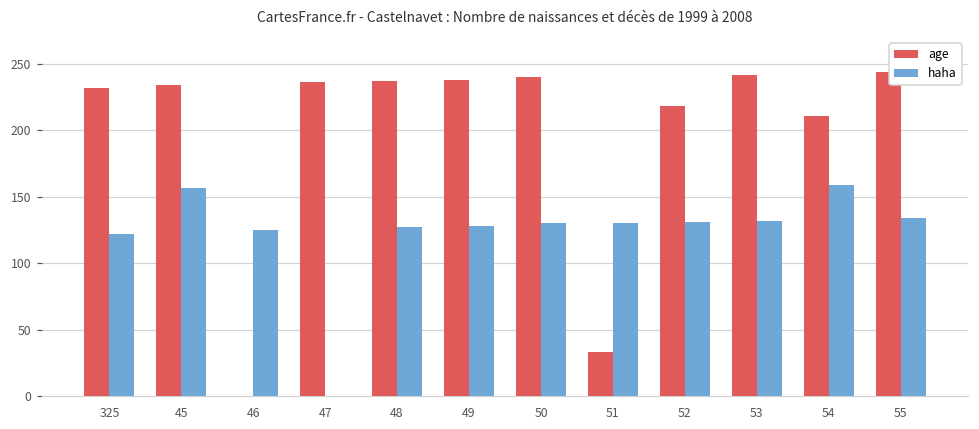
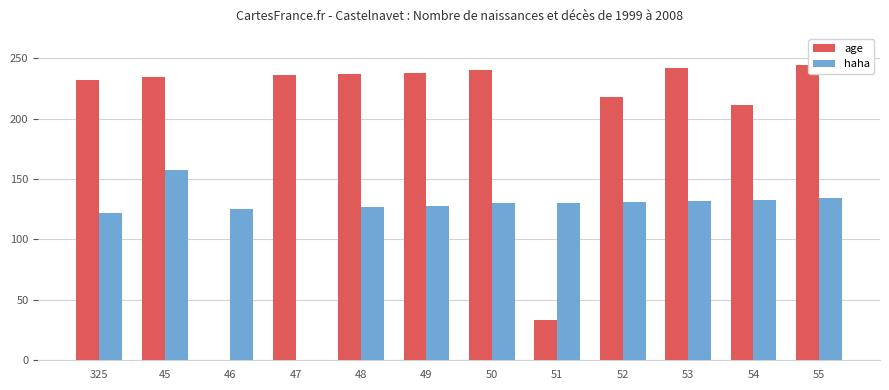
  {
    "age": {
      "325": 232,
      "45": 234,
      "46": 0,
      "47": 236,
      "48": 237,
      "49": 238,
      "50": 240,
      "51": 33,
      "52": 218,
      "53": 242,
      "54": 211,
      "55": 244
    },
    "haha": {
      "325": 122,
      "45": 157,
      "46": 125,
      "47": 0,
      "48": 127,
      "49": 128,
      "50": 130,
      "51": 130,
      "52": 131,
      "53": 132,
-     "54": 159,
+     "54": 133,
      "55": 134
    }
  }
